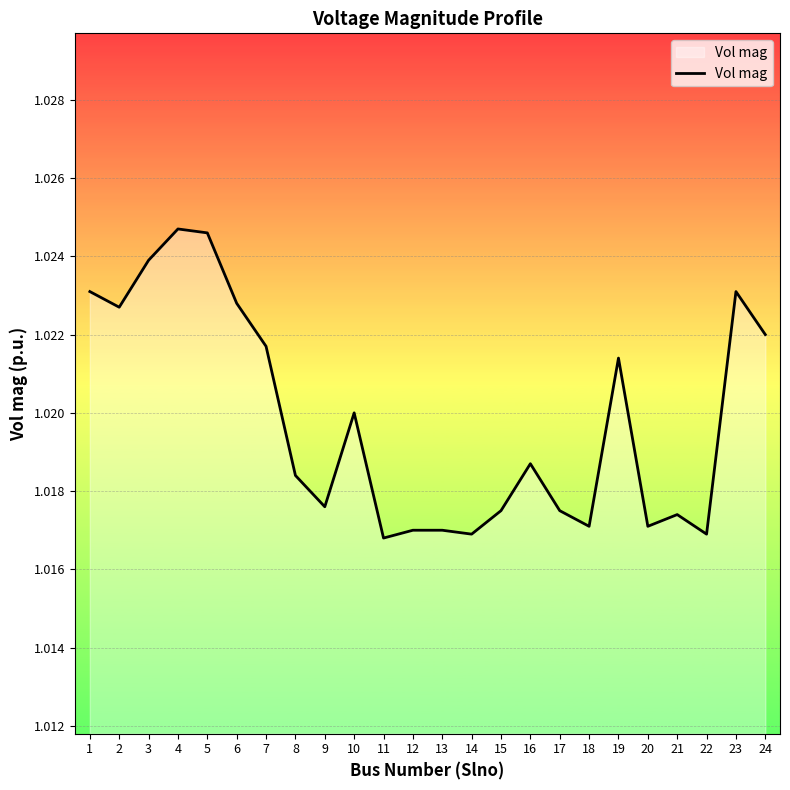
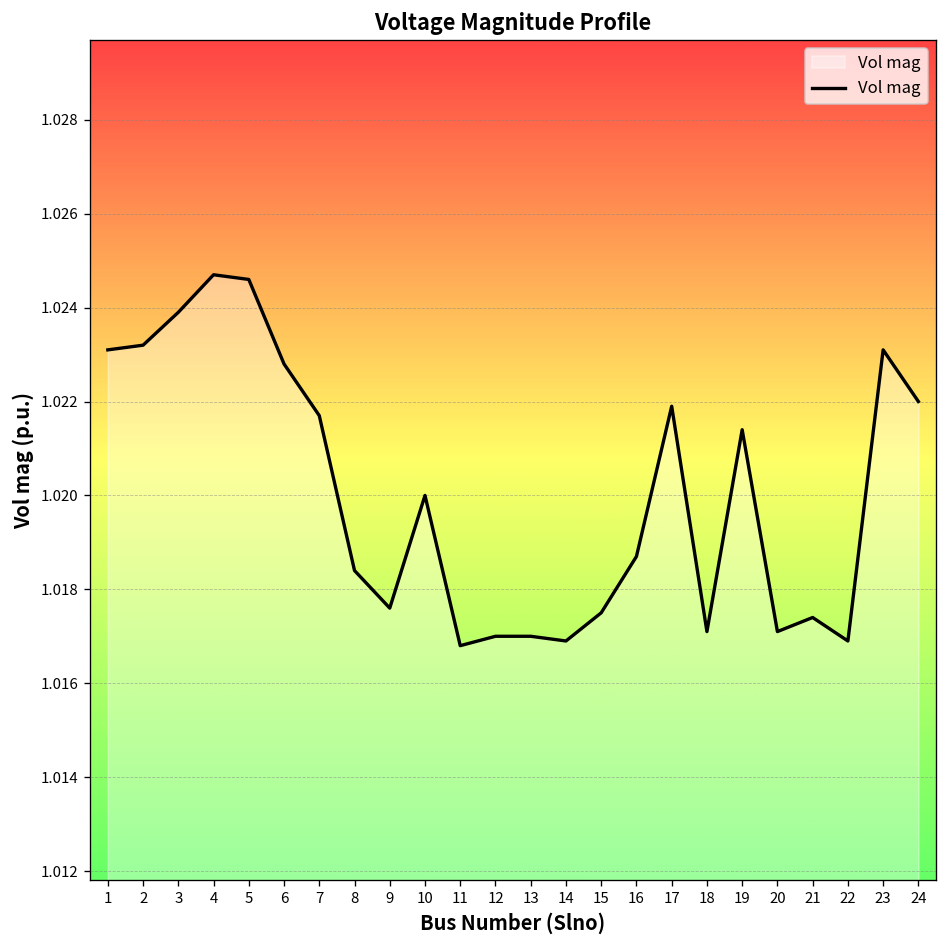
  {
    "1": 1.0231,
-   "2": 1.0227,
+   "2": 1.0232,
    "3": 1.0239,
    "4": 1.0247,
    "5": 1.0246,
    "6": 1.0228,
    "7": 1.0217,
    "8": 1.0184,
    "9": 1.0176,
    "10": 1.0200,
    "11": 1.0168,
    "12": 1.0170,
    "13": 1.0170,
    "14": 1.0169,
    "15": 1.0175,
    "16": 1.0187,
-   "17": 1.0175,
+   "17": 1.0219,
    "18": 1.0171,
    "19": 1.0214,
    "20": 1.0171,
    "21": 1.0174,
    "22": 1.0169,
    "23": 1.0231,
    "24": 1.0220
  }
